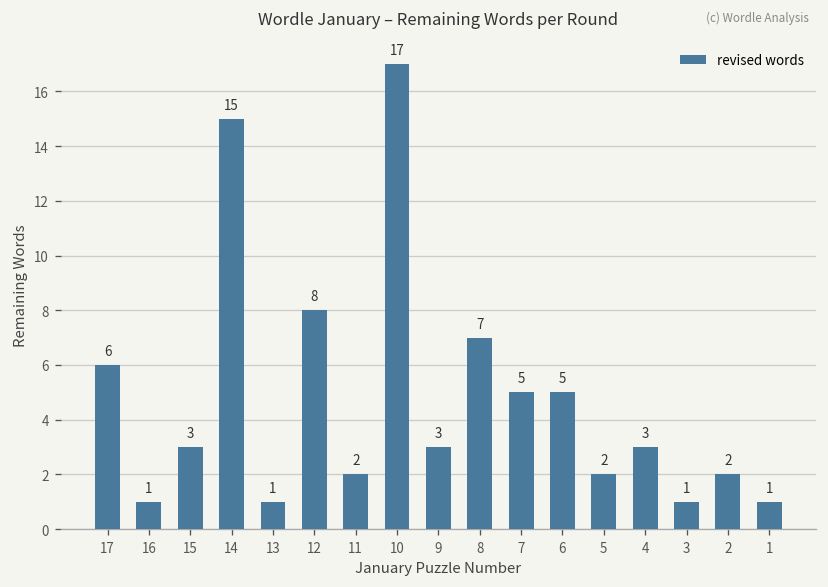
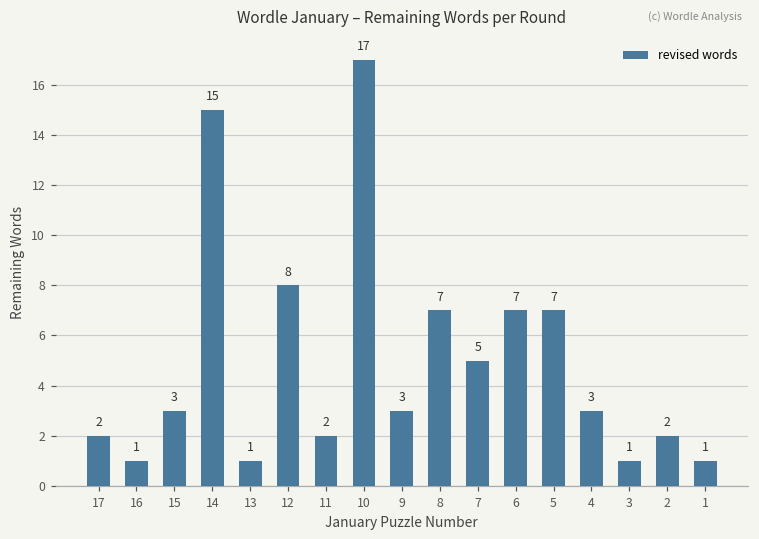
  {
-   "17": 6,
+   "17": 2,
    "16": 1,
    "15": 3,
    "14": 15,
    "13": 1,
    "12": 8,
    "11": 2,
    "10": 17,
    "9": 3,
    "8": 7,
    "7": 5,
-   "6": 5,
-   "5": 2,
+   "6": 7,
+   "5": 7,
    "4": 3,
    "3": 1,
    "2": 2,
    "1": 1
  }
